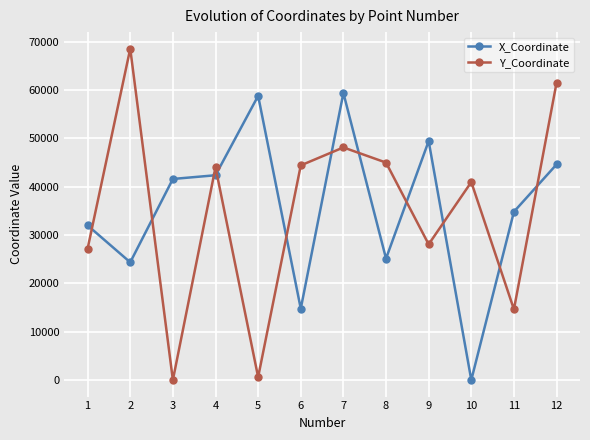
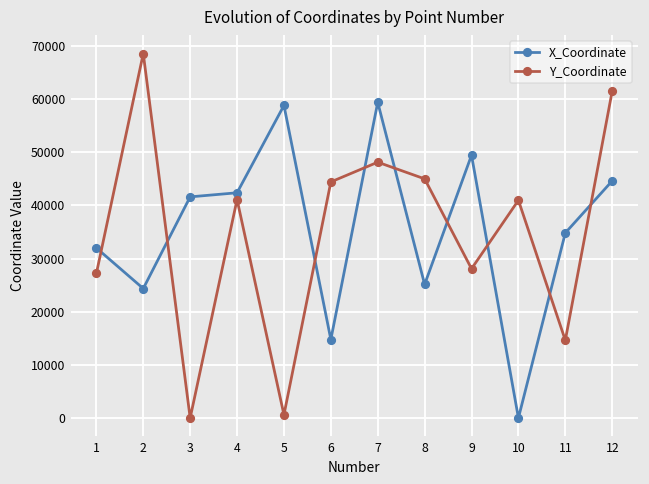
  {
    "X_Coordinate": {
      "1": 32000,
      "2": 24000,
      "3": 42000,
      "4": 42000,
      "5": 59000,
      "6": 15000,
      "7": 59000,
      "8": 25000,
      "9": 49000,
      "10": 0,
      "11": 35000,
      "12": 45000
    },
    "Y_Coordinate": {
      "1": 27000,
      "2": 69000,
      "3": 0,
-     "4": 44000,
+     "4": 41000,
      "5": 1000,
      "6": 44000,
      "7": 48000,
      "8": 45000,
      "9": 28000,
      "10": 41000,
      "11": 15000,
      "12": 62000
    }
  }
